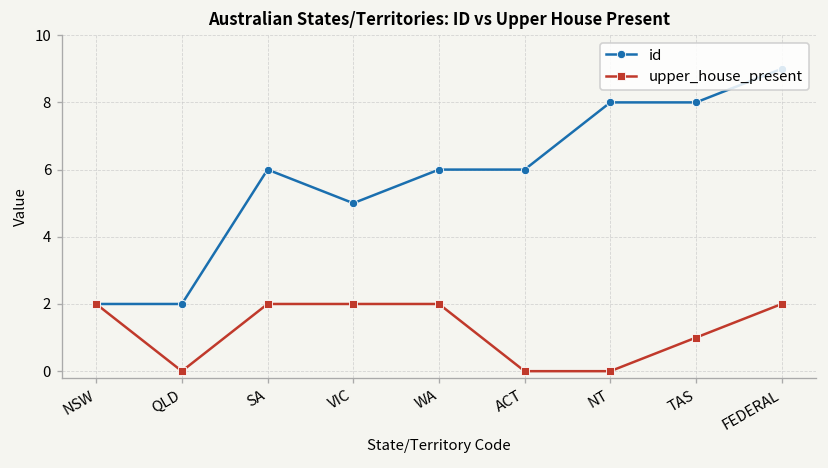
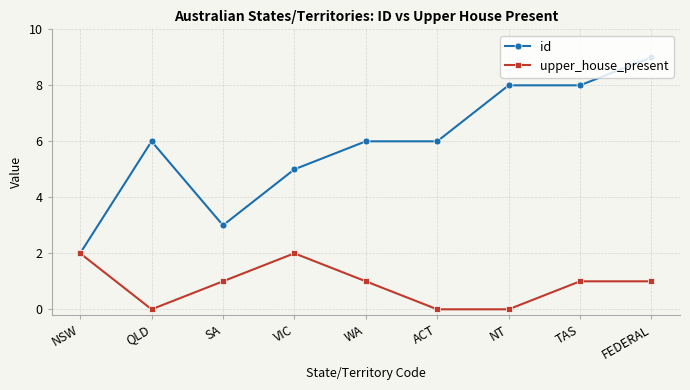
  {
    "id": {
-     "QLD": 2,
-     "SA": 6,
+     "QLD": 6,
+     "SA": 3,
      "VIC": 5,
      "WA": 6,
      "ACT": 6,
      "NT": 8,
      "TAS": 8
    },
    "upper_house_present": {
      "QLD": 0,
-     "SA": 2,
+     "SA": 1,
      "VIC": 2,
-     "WA": 2,
+     "WA": 1,
      "ACT": 0,
      "NT": 0,
      "TAS": 1,
-     "FEDERAL": 2
+     "FEDERAL": 1
    }
  }
